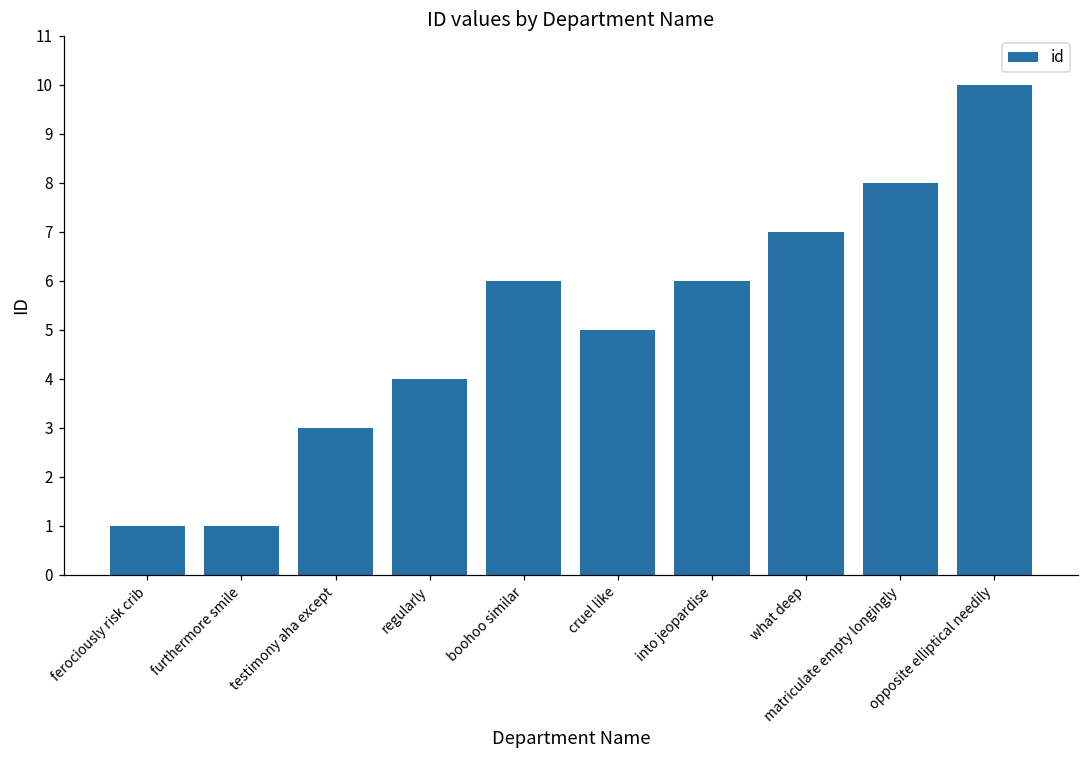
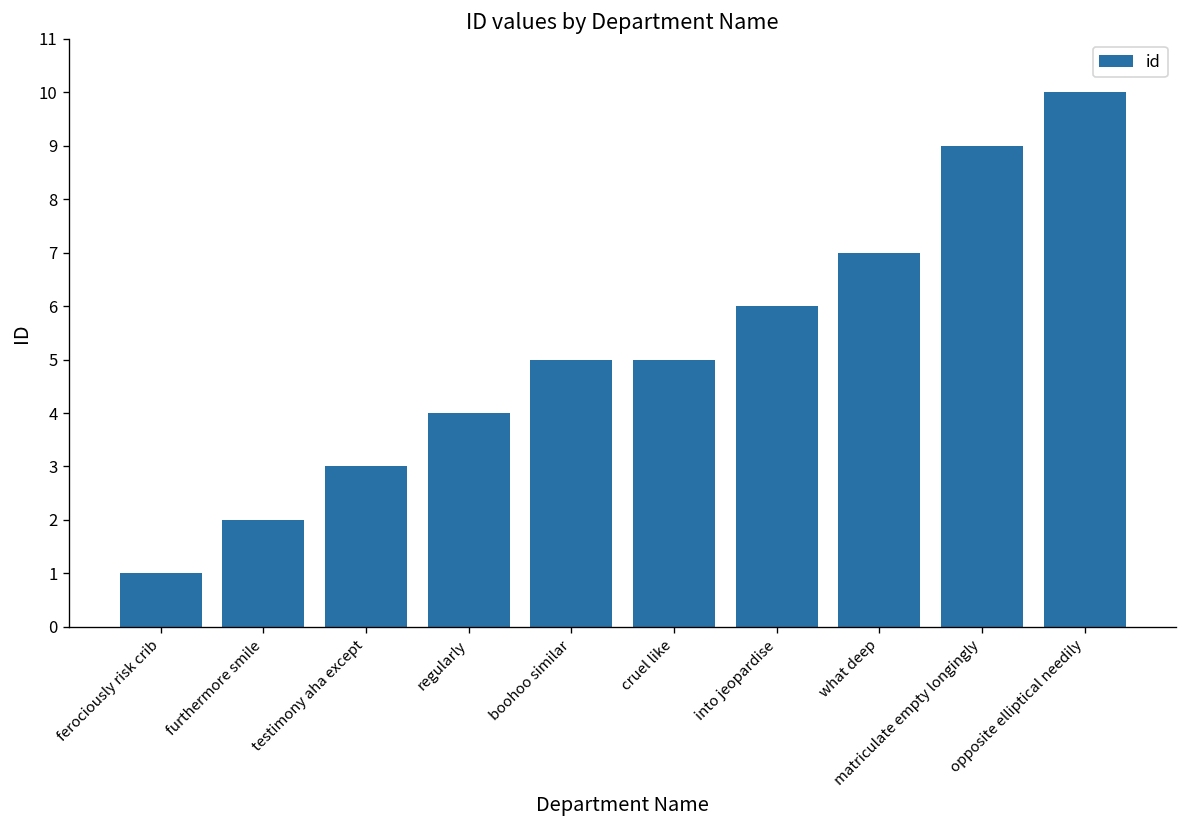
  {
    "ferociously risk crib": 1,
-   "furthermore smile": 1,
+   "furthermore smile": 2,
    "testimony aha except": 3,
    "regularly": 4,
-   "boohoo similar": 6,
+   "boohoo similar": 5,
    "cruel like": 5,
    "into jeopardise": 6,
    "what deep": 7,
-   "matriculate empty longingly": 8,
+   "matriculate empty longingly": 9,
    "opposite elliptical needily": 10
  }
